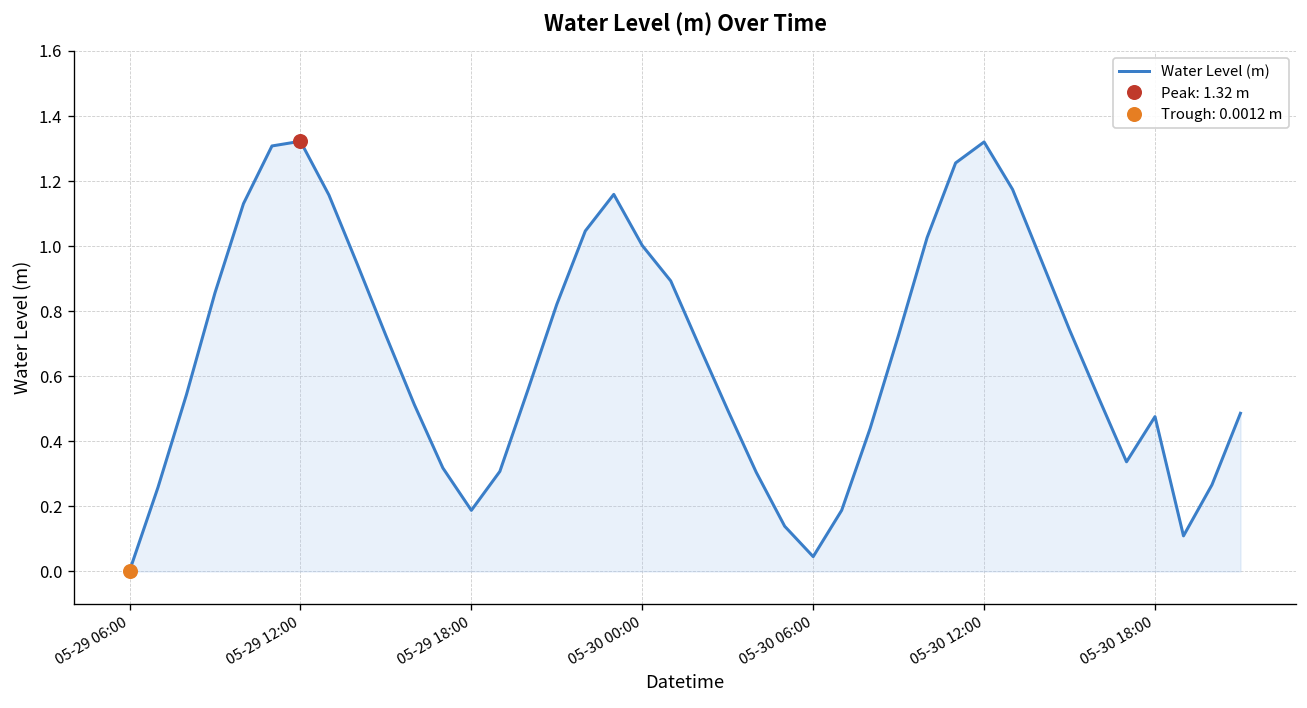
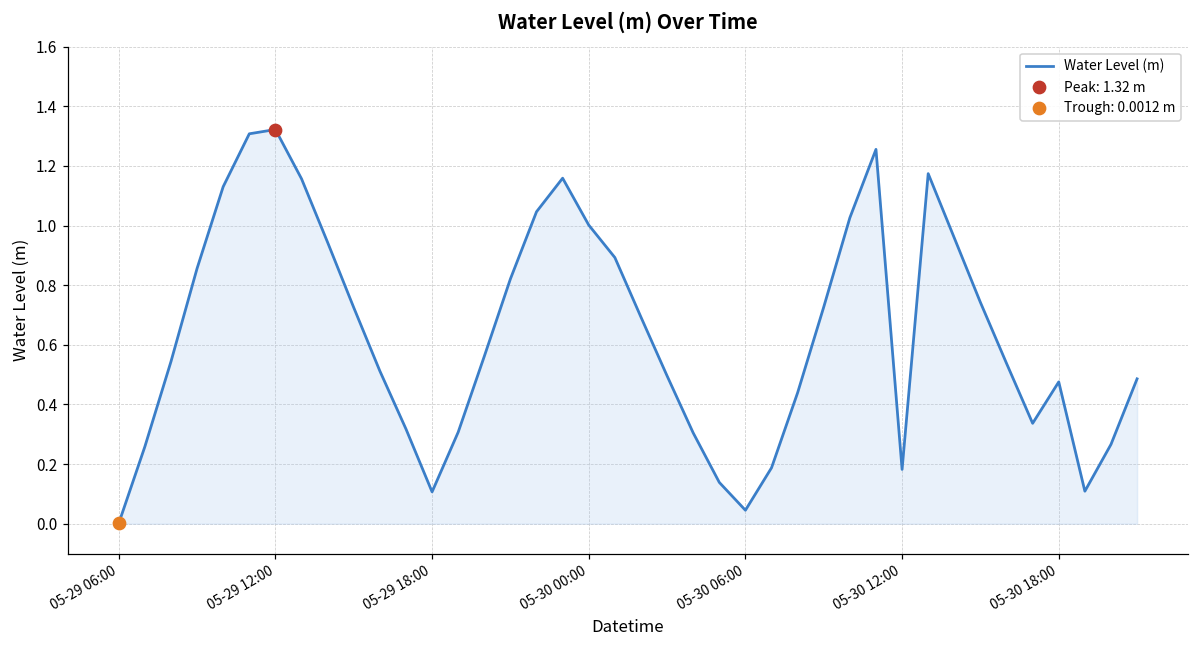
  {
    "Water Level (m)": {
-     "05-29 18:00": 0.19,
+     "05-29 18:00": 0.11,
      "05-30 00:00": 1.00,
      "05-30 06:00": 0.05,
-     "05-30 12:00": 1.32,
+     "05-30 12:00": 0.18,
      "05-30 18:00": 0.48
    }
  }
